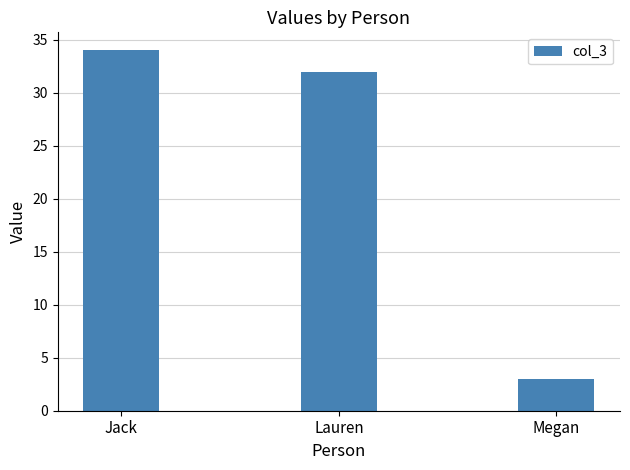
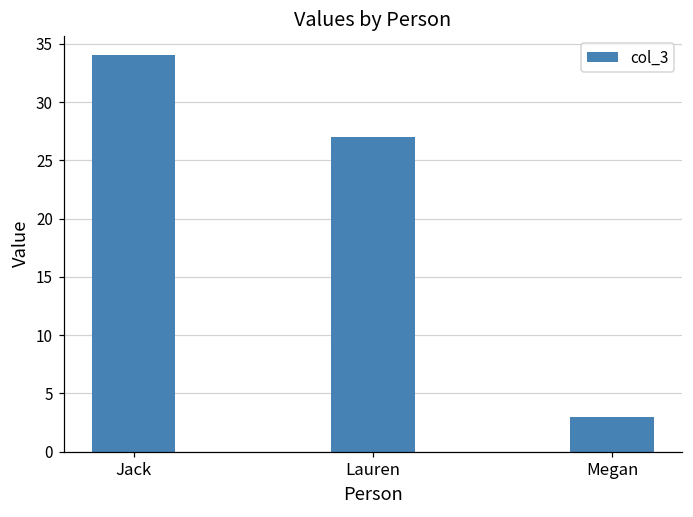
  {
    "Jack": 34,
-   "Lauren": 32,
+   "Lauren": 27,
    "Megan": 3
  }
